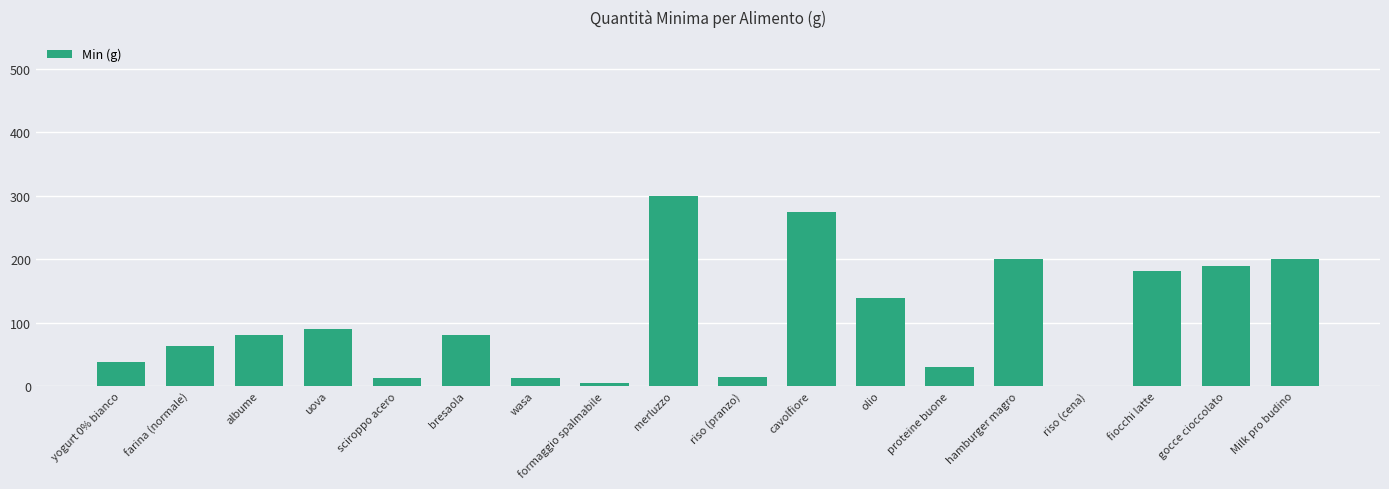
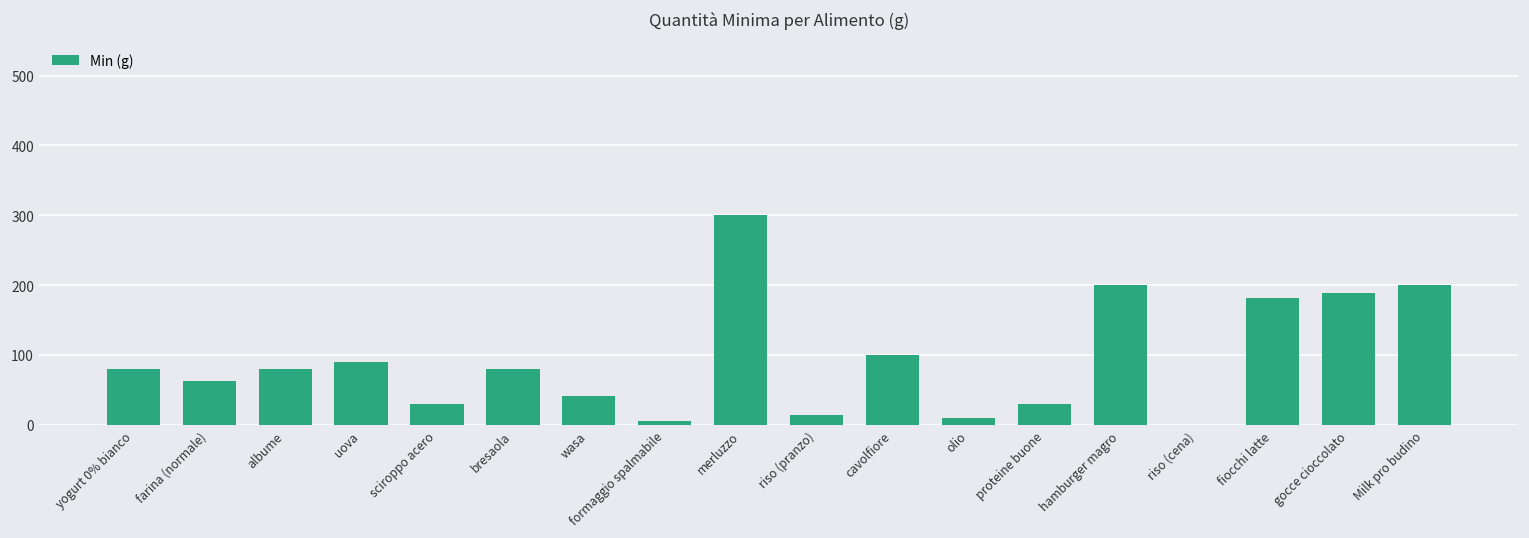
  {
-   "yogurt 0% bianco": 40,
+   "yogurt 0% bianco": 80,
    "farina (normale)": 60,
    "albume": 80,
    "uova": 90,
-   "sciroppo acero": 10,
+   "sciroppo acero": 30,
    "bresaola": 80,
-   "wasa": 10,
+   "wasa": 40,
    "formaggio spalmabile": 10,
    "merluzzo": 300,
    "riso (pranzo)": 10,
-   "cavolfiore": 270,
-   "olio": 140,
+   "cavolfiore": 100,
+   "olio": 10,
    "proteine buone": 30,
    "hamburger magro": 200,
    "riso (cena)": 0,
    "fiocchi latte": 180,
    "gocce cioccolato": 190,
    "Milk pro budino": 200
  }
